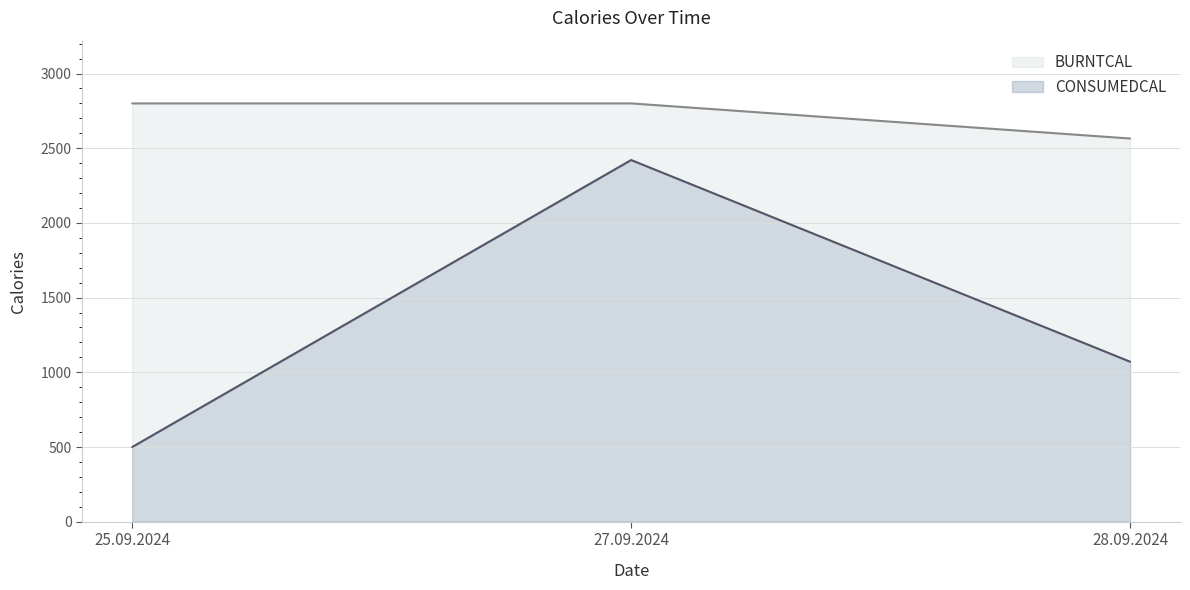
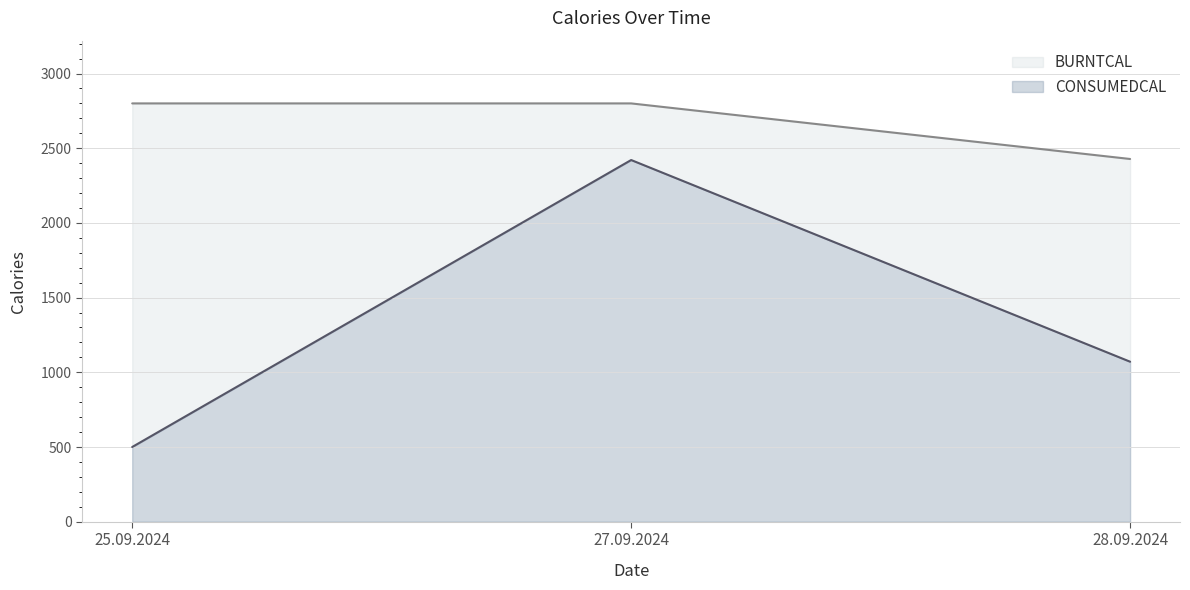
  {
    "BURNTCAL": {
      "25.09.2024": 2800,
      "27.09.2024": 2800,
-     "28.09.2024": 2570
+     "28.09.2024": 2430
    },
    "CONSUMEDCAL": {
      "25.09.2024": 500,
      "27.09.2024": 2420,
      "28.09.2024": 1070
    }
  }
